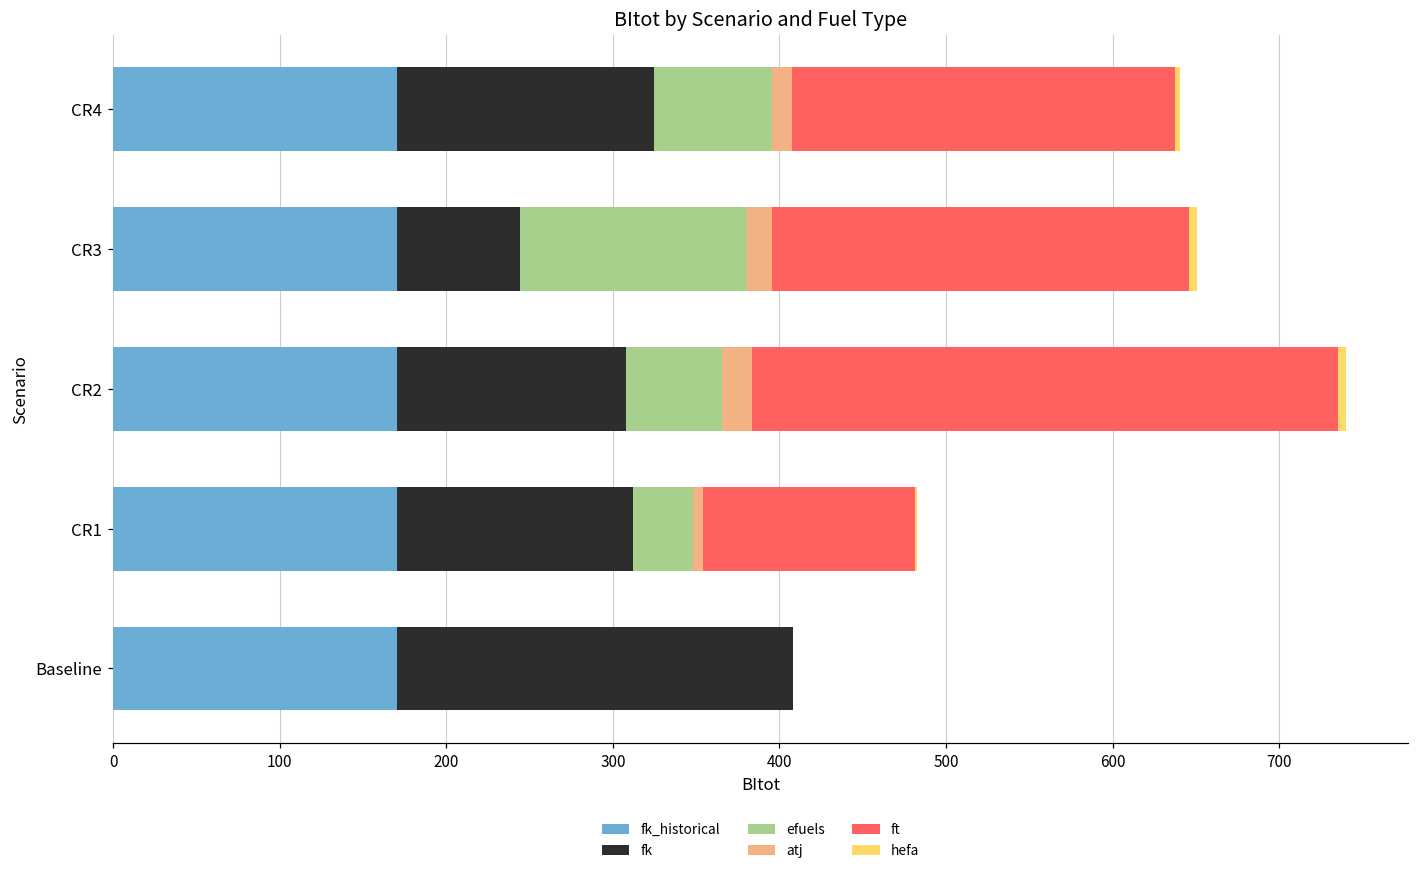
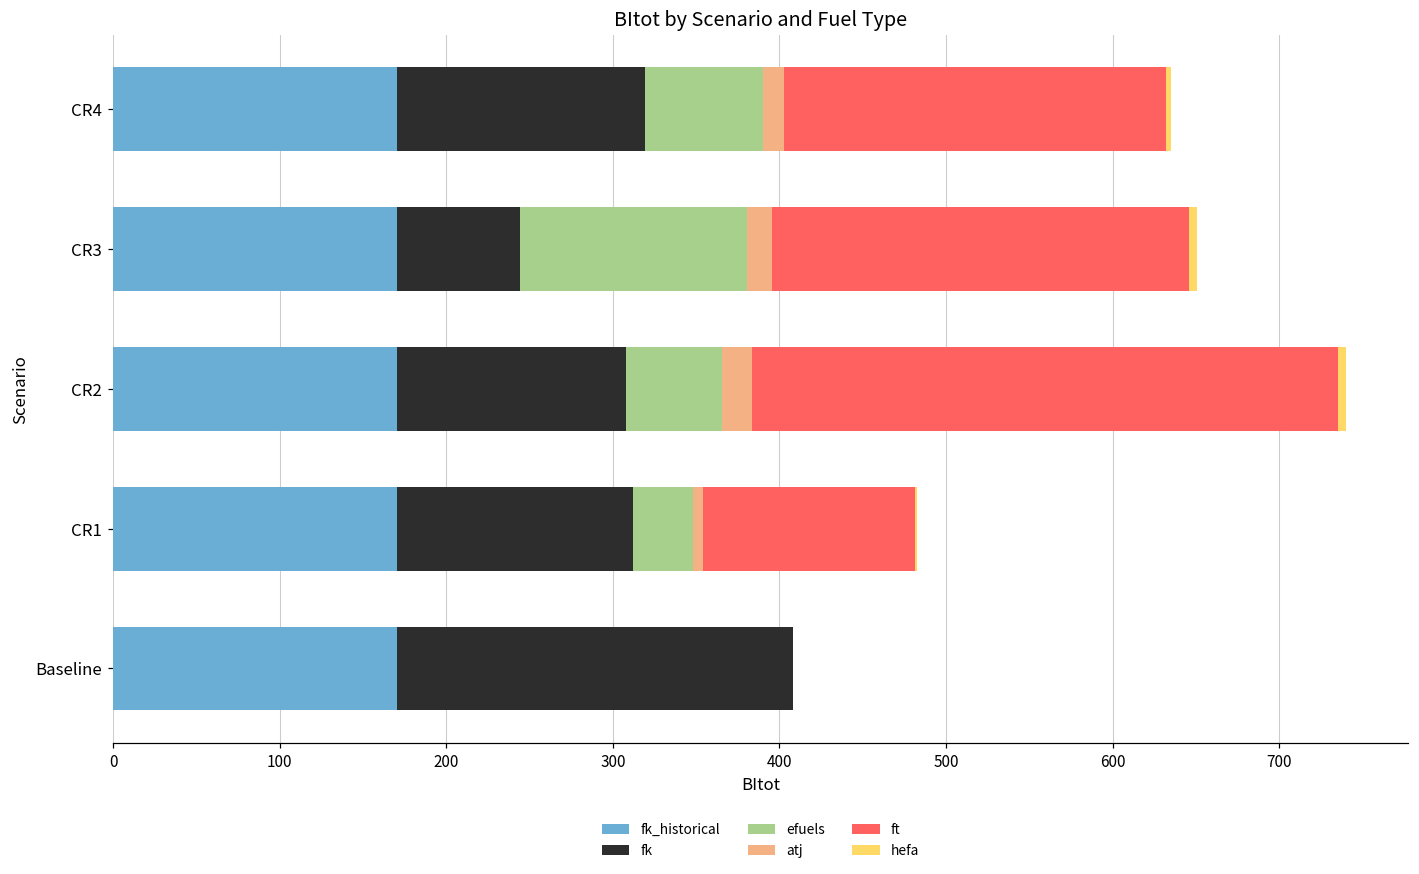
  {
    "fk_historical": {
      "CR4": 170,
      "CR3": 170,
      "CR2": 170,
      "CR1": 170,
      "Baseline": 170
    },
    "fk": {
-     "CR4": 154,
+     "CR4": 149,
      "CR3": 74,
      "CR2": 138,
      "CR1": 142,
      "Baseline": 238
    },
    "efuels": {
      "CR4": 71,
      "CR3": 137,
      "CR2": 57,
      "CR1": 36,
      "Baseline": 0
    },
    "ft": {
      "CR4": 229,
      "CR3": 250,
      "CR2": 352,
      "CR1": 127,
      "Baseline": 0
    }
  }
